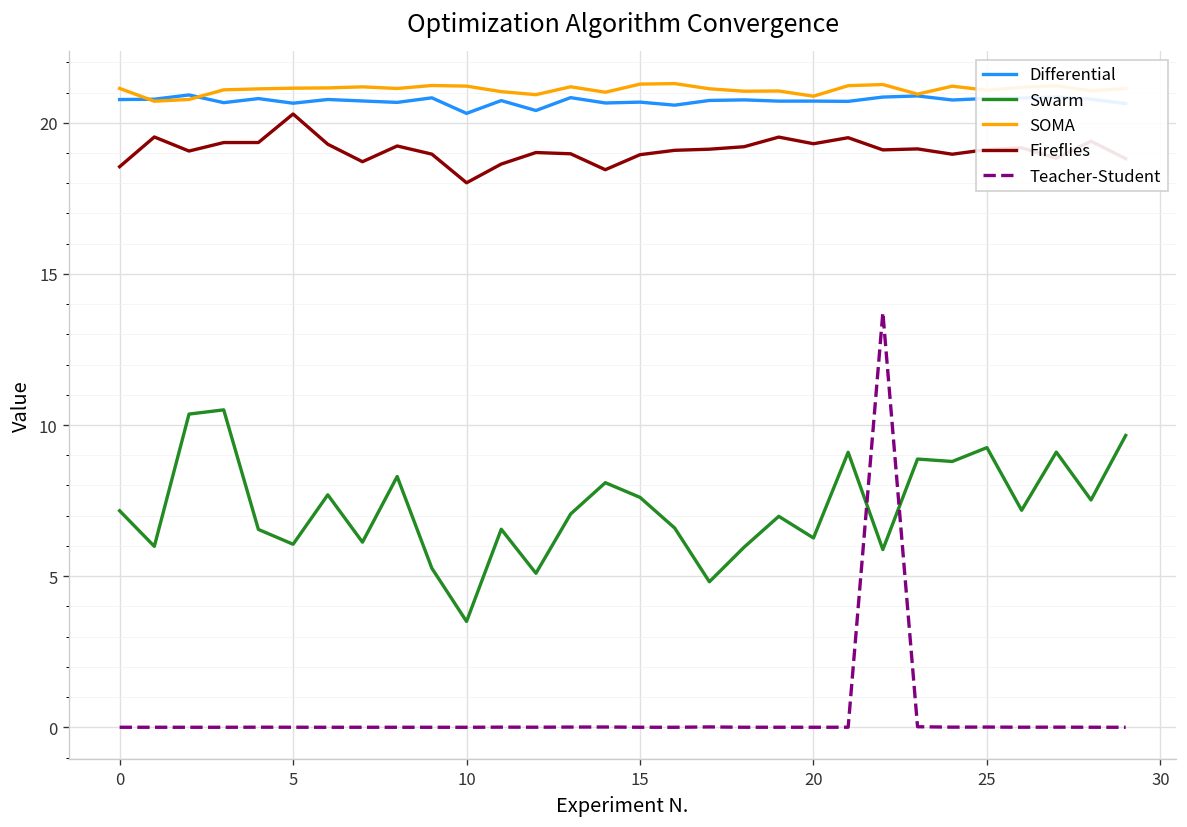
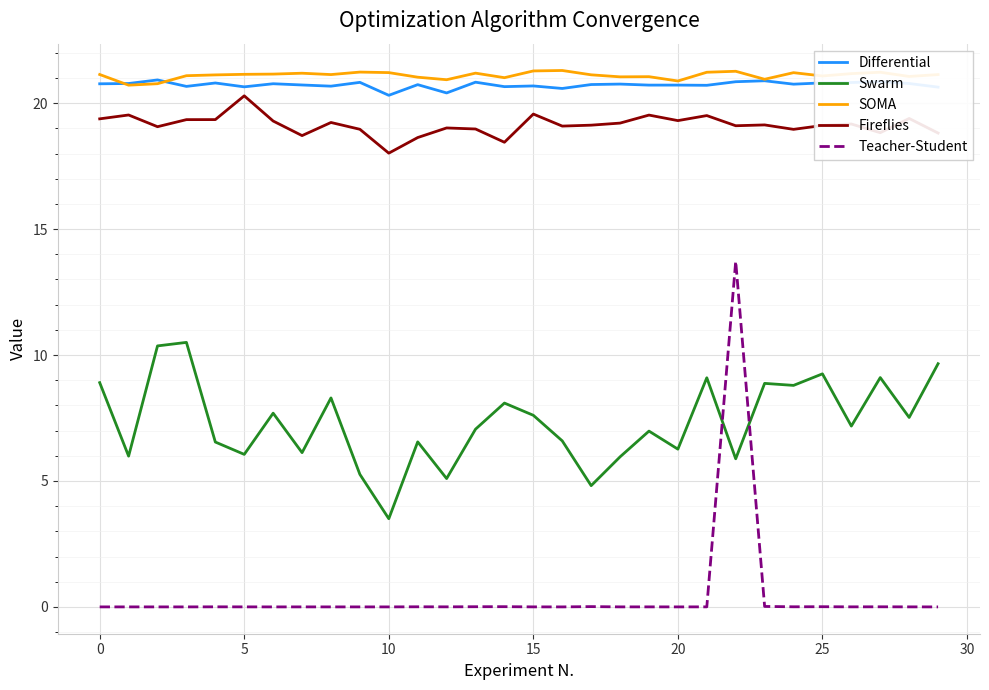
  {
    "Differential": {
      "0": 20.8,
      "5": 20.6,
      "10": 20.3,
      "15": 20.7,
      "20": 20.7
    },
    "Swarm": {
-     "0": 7.2,
+     "0": 8.9,
      "5": 6.1,
      "10": 3.5,
      "15": 7.6,
      "20": 6.3,
      "25": 9.3
    },
    "SOMA": {
      "0": 21.1,
      "5": 21.1,
      "10": 21.2,
      "15": 21.3,
      "20": 20.9
    },
    "Fireflies": {
-     "0": 18.5,
+     "0": 19.4,
      "5": 20.3,
      "10": 18.0,
-     "15": 18.9,
+     "15": 19.6,
      "20": 19.3
    },
    "Teacher-Student": {
      "0": 0.0,
      "5": 0.0,
      "10": 0.0,
      "15": 0.0,
      "20": 0.0,
      "25": 0.0
    }
  }
